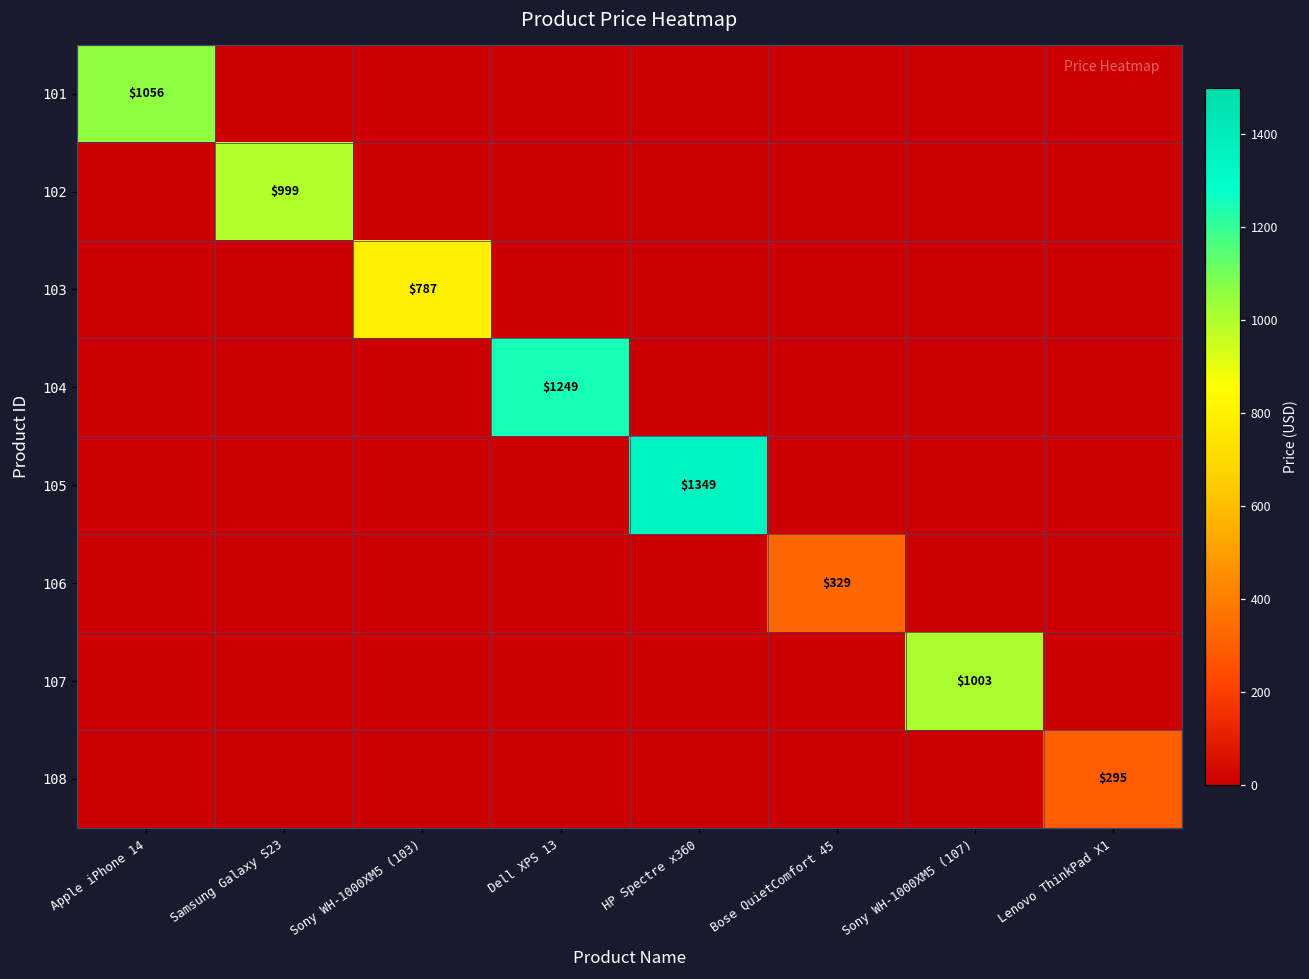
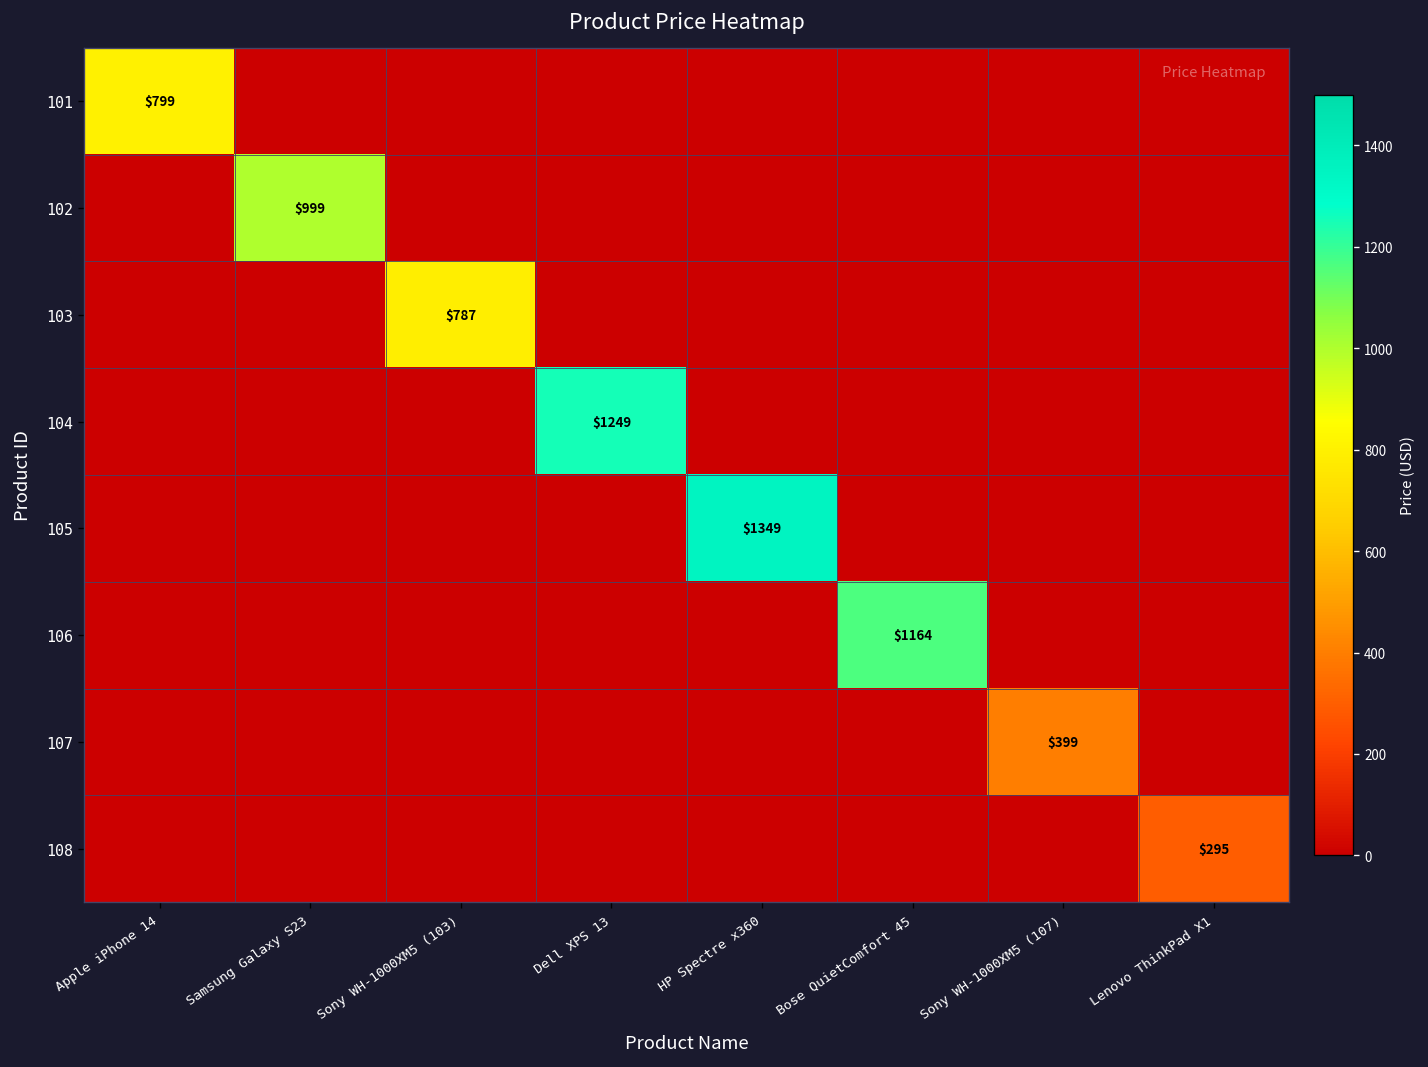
  {
    "101": {
-     "Apple iPhone 14": "$1056"
+     "Apple iPhone 14": "$799"
    },
    "102": {
      "Samsung Galaxy S23": "$999"
    },
    "103": {
      "Sony WH-1000XM5 (103)": "$787"
    },
    "104": {
      "Dell XPS 13": "$1249"
    },
    "105": {
      "HP Spectre x360": "$1349"
    },
    "106": {
-     "Bose QuietComfort 45": "$329"
+     "Bose QuietComfort 45": "$1164"
    },
    "107": {
-     "Sony WH-1000XM5 (107)": "$1003"
+     "Sony WH-1000XM5 (107)": "$399"
    },
    "108": {
      "Lenovo ThinkPad X1": "$295"
    }
  }
